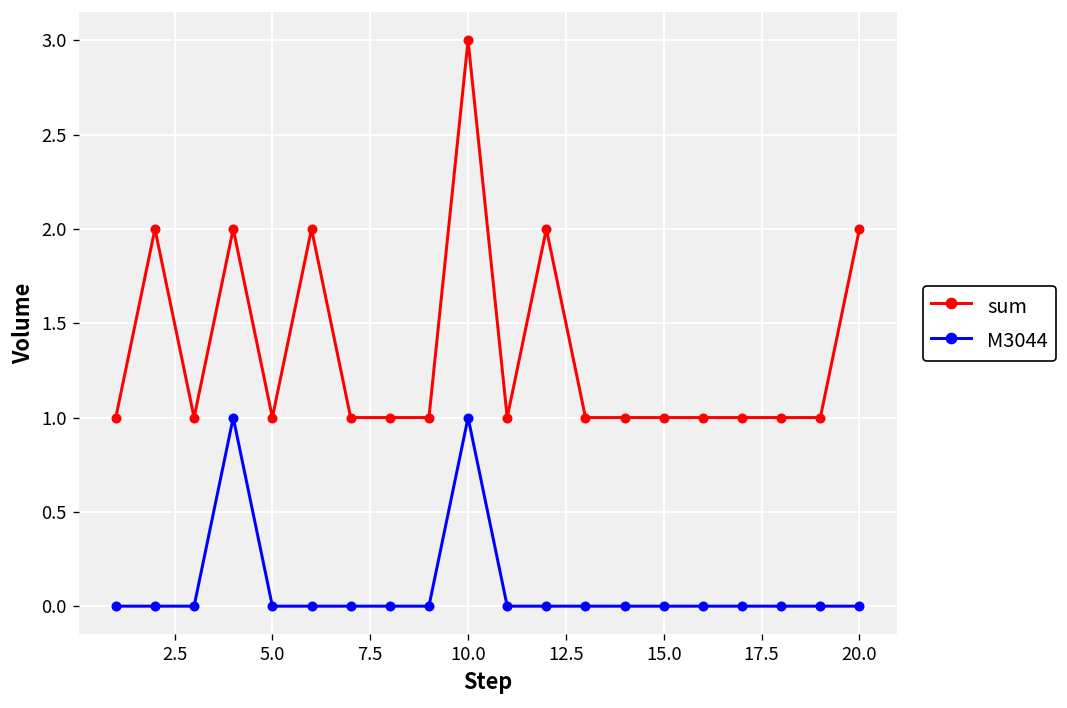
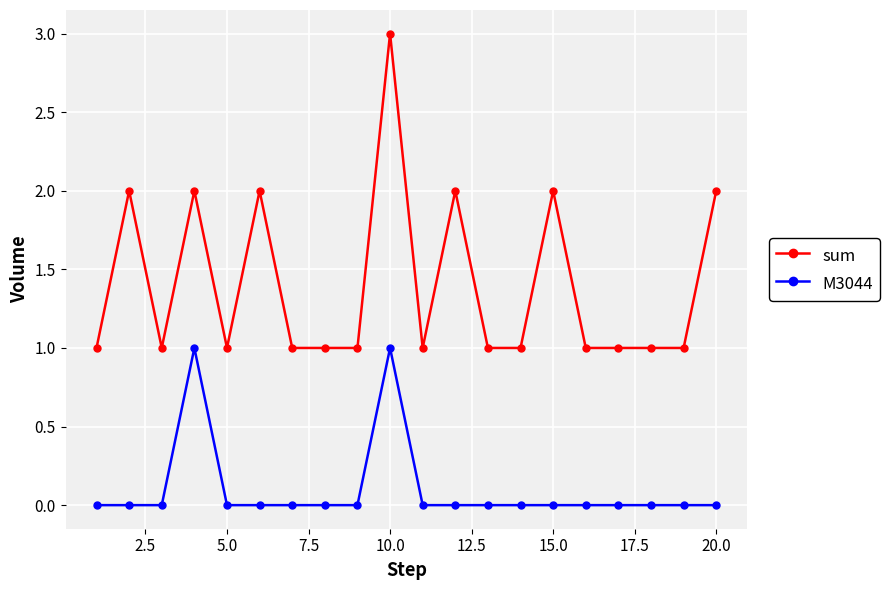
  {
    "sum": {
      "5.0": 1,
      "10.0": 3,
-     "15.0": 1,
+     "15.0": 2,
      "20.0": 2
    },
    "M3044": {
      "5.0": 0,
      "10.0": 1,
      "15.0": 0,
      "20.0": 0
    }
  }
